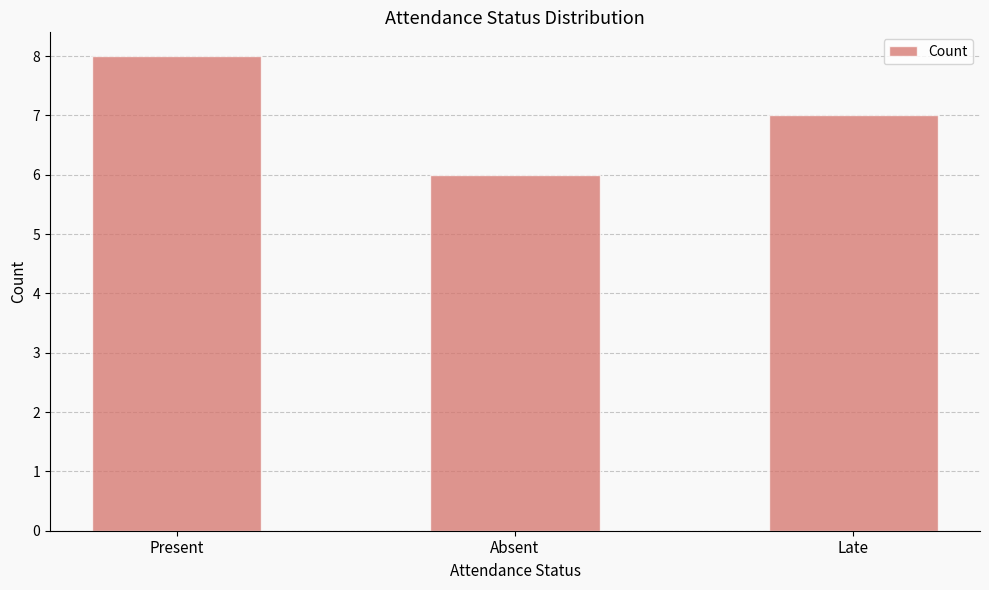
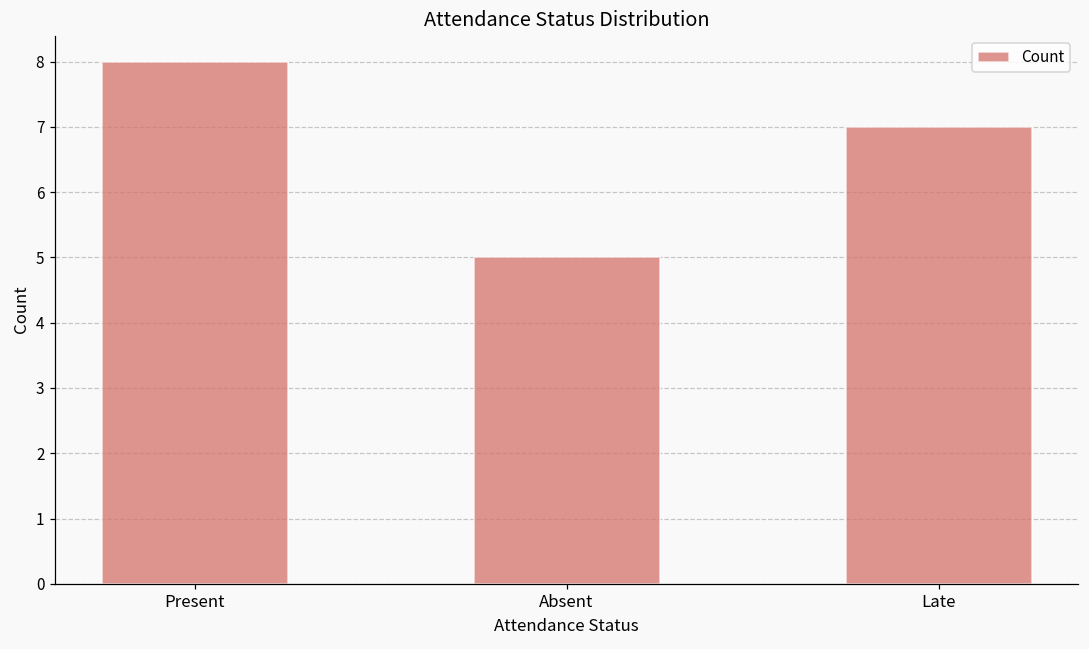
  {
    "Present": 8,
-   "Absent": 6,
+   "Absent": 5,
    "Late": 7
  }
